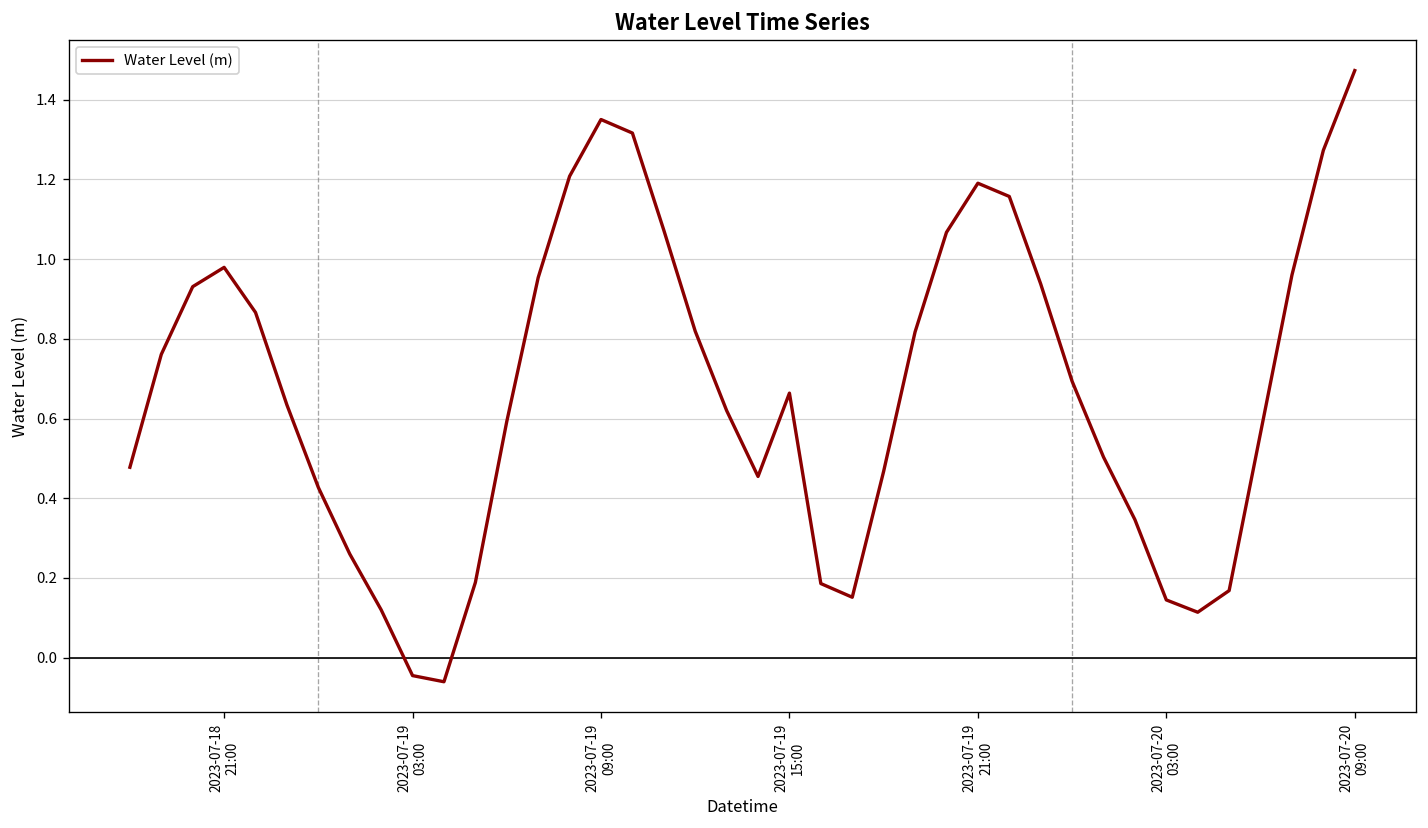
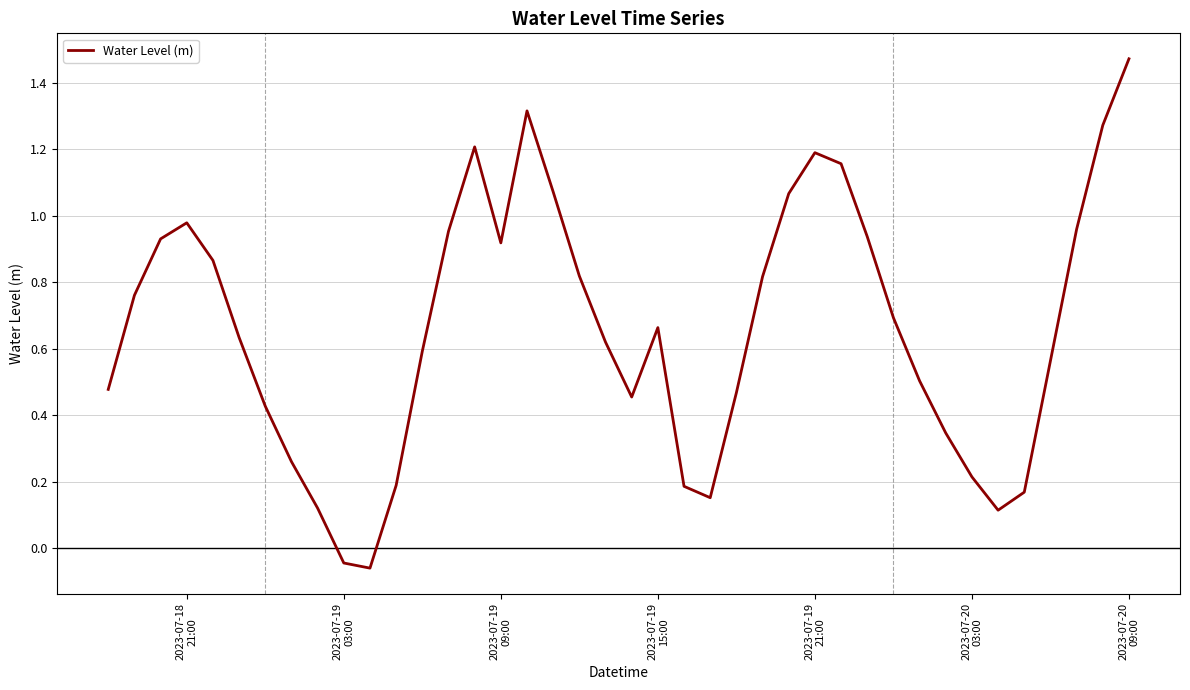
  {
    "2023-07-18 21:00": 0.98,
    "2023-07-19 03:00": -0.04,
-   "2023-07-19 09:00": 1.35,
+   "2023-07-19 09:00": 0.92,
    "2023-07-19 15:00": 0.66,
    "2023-07-19 21:00": 1.19,
-   "2023-07-20 03:00": 0.14,
+   "2023-07-20 03:00": 0.21,
    "2023-07-20 09:00": 1.47
  }
